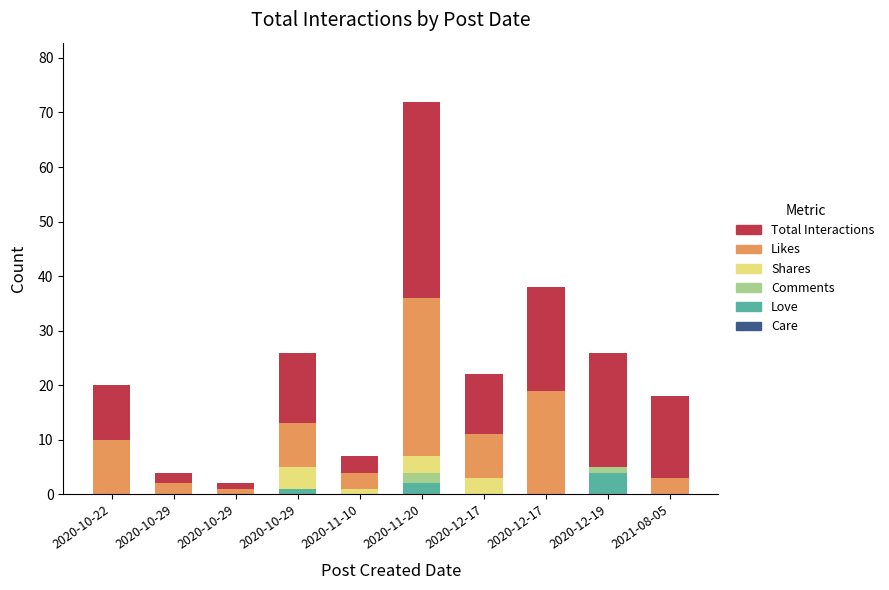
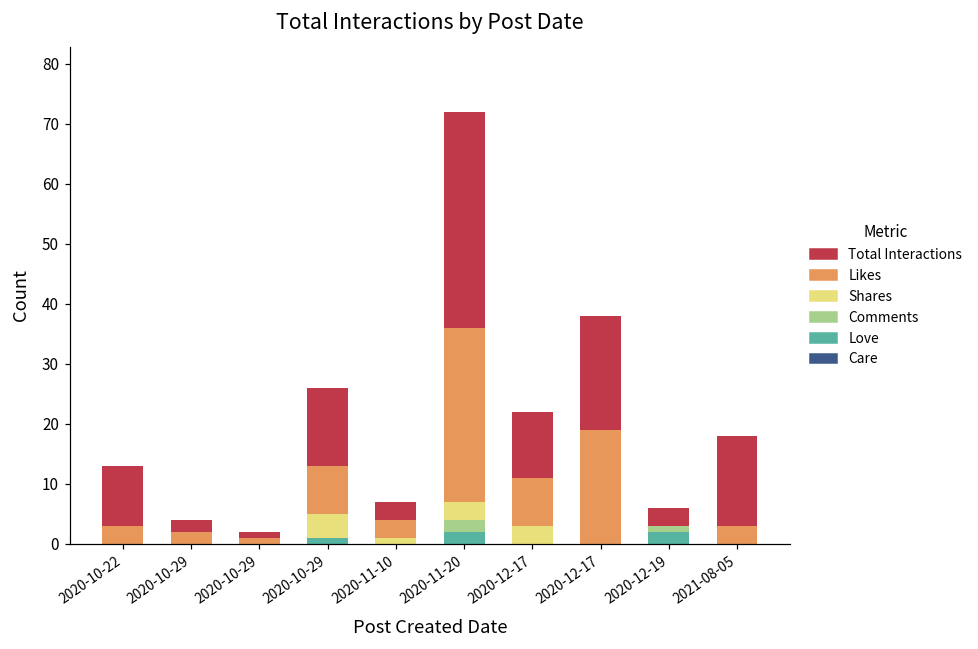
  {
    "Care": {
      "2020-10-22": 0,
      "2020-11-10": 0,
      "2020-11-20": 0,
      "2020-12-19": 0,
      "2021-08-05": 0
    },
    "Love": {
      "2020-10-22": 0,
      "2020-11-10": 0,
      "2020-11-20": 2,
-     "2020-12-19": 4,
+     "2020-12-19": 2,
      "2021-08-05": 0
    },
    "Shares": {
      "2020-10-22": 0,
      "2020-11-10": 1,
      "2020-11-20": 3,
      "2020-12-19": 0,
      "2021-08-05": 0
    },
    "Likes": {
-     "2020-10-22": 10
+     "2020-10-22": 3
    },
    "Total Interactions": {
      "2020-10-22": 10,
      "2020-11-10": 3,
      "2020-11-20": 36,
-     "2020-12-19": 21,
+     "2020-12-19": 3,
      "2021-08-05": 15
    }
  }
